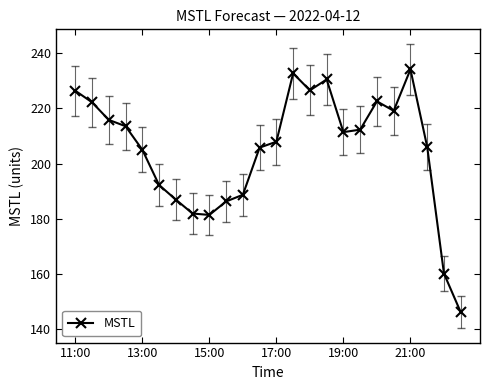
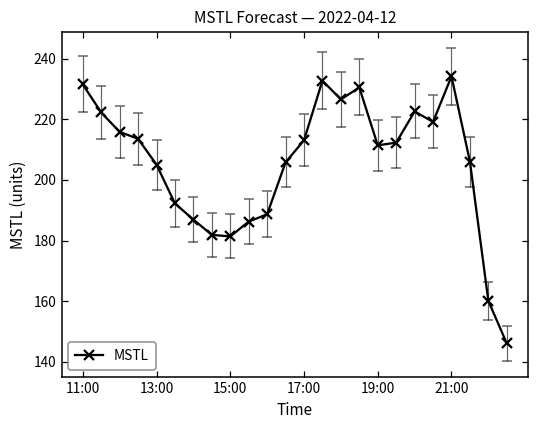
  {
    "MSTL": {
-     "11:00": 226,
+     "11:00": 231,
      "13:00": 205,
      "15:00": 181,
-     "17:00": 208,
+     "17:00": 213,
      "19:00": 211,
      "21:00": 234
    }
  }
